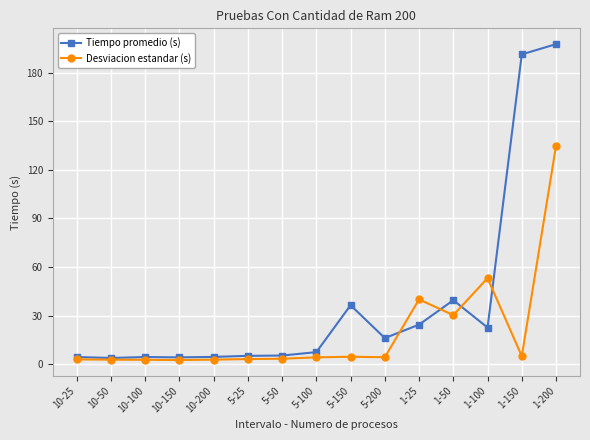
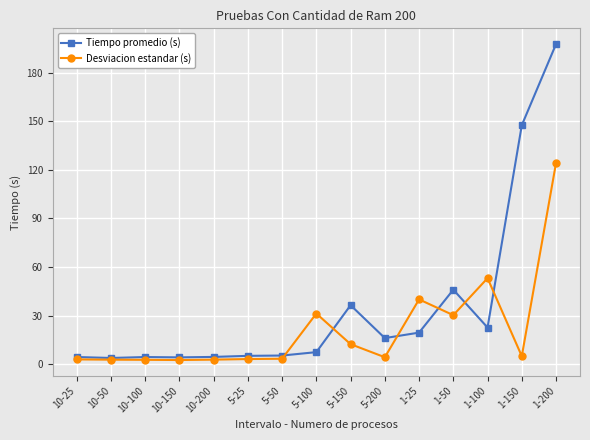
  {
    "Tiempo promedio (s)": {
      "10-100": 4,
      "10-150": 4,
      "10-200": 4,
      "5-25": 5,
      "5-50": 5,
      "5-100": 7,
      "5-150": 36,
      "5-200": 16,
-     "1-25": 24,
-     "1-50": 39,
+     "1-25": 19,
+     "1-50": 46,
      "1-100": 23,
-     "1-150": 191,
+     "1-150": 147,
      "1-200": 198
    },
    "Desviacion estandar (s)": {
      "10-100": 3,
      "10-150": 3,
      "10-200": 3,
      "5-25": 3,
      "5-50": 3,
-     "5-100": 4,
-     "5-150": 5,
+     "5-100": 31,
+     "5-150": 12,
      "5-200": 4,
      "1-25": 40,
      "1-50": 30,
      "1-100": 53,
      "1-150": 5,
-     "1-200": 135
+     "1-200": 124
    }
  }
